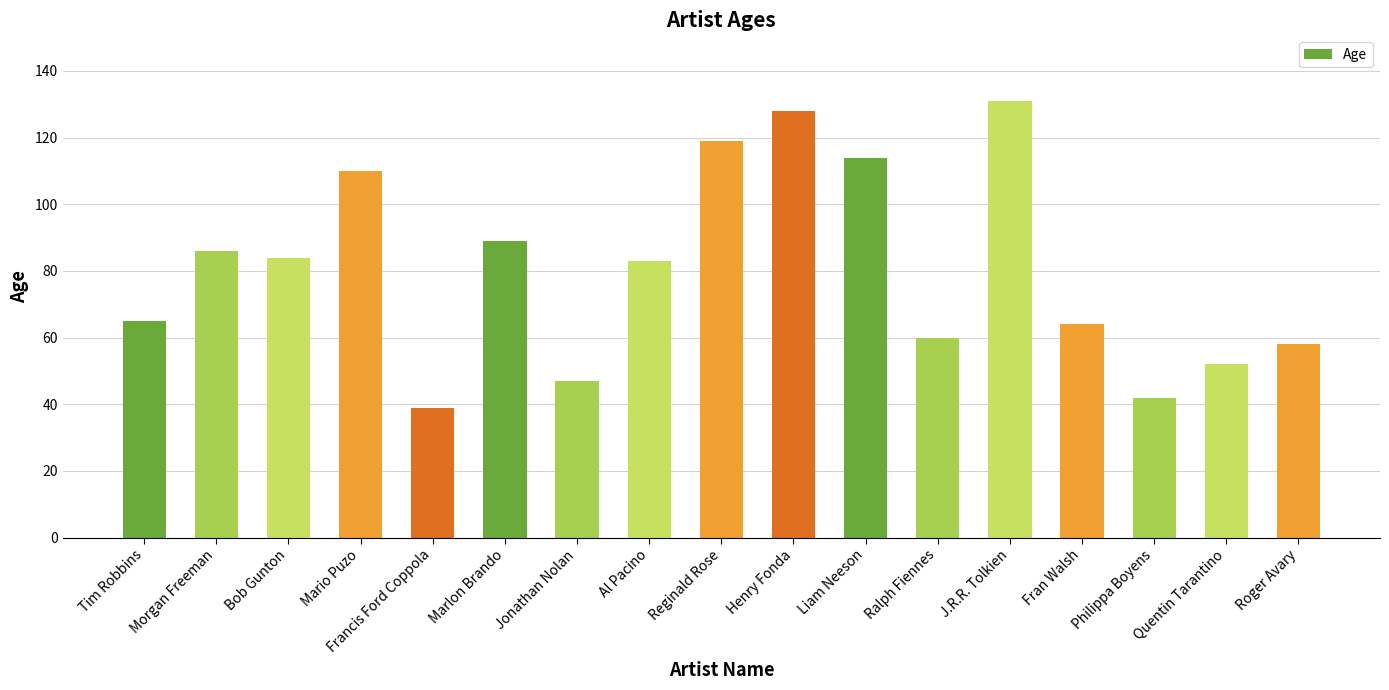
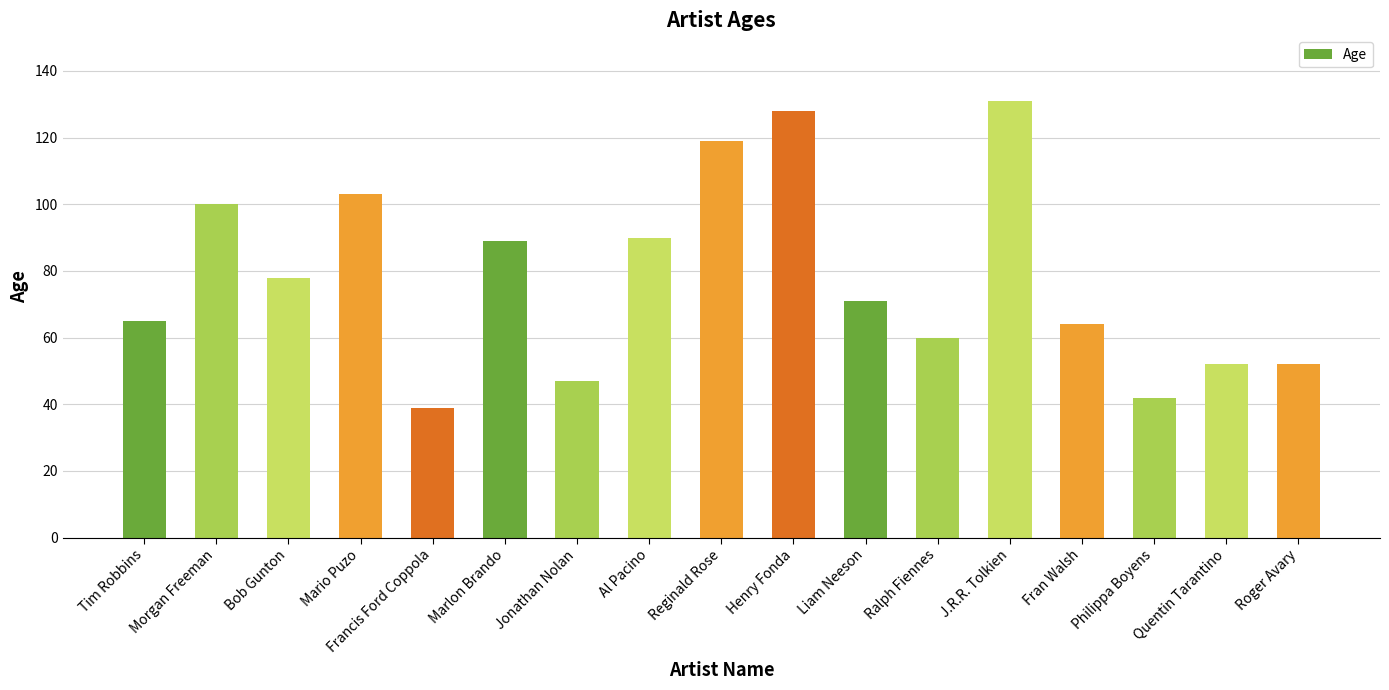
  {
    "Tim Robbins": 65,
-   "Morgan Freeman": 86,
-   "Bob Gunton": 84,
-   "Mario Puzo": 110,
+   "Morgan Freeman": 100,
+   "Bob Gunton": 78,
+   "Mario Puzo": 103,
    "Francis Ford Coppola": 39,
    "Marlon Brando": 89,
    "Jonathan Nolan": 47,
-   "Al Pacino": 83,
+   "Al Pacino": 90,
    "Reginald Rose": 119,
    "Henry Fonda": 128,
-   "Liam Neeson": 114,
+   "Liam Neeson": 71,
    "Ralph Fiennes": 60,
    "J.R.R. Tolkien": 131,
    "Fran Walsh": 64,
    "Philippa Boyens": 42,
    "Quentin Tarantino": 52,
-   "Roger Avary": 58
+   "Roger Avary": 52
  }
